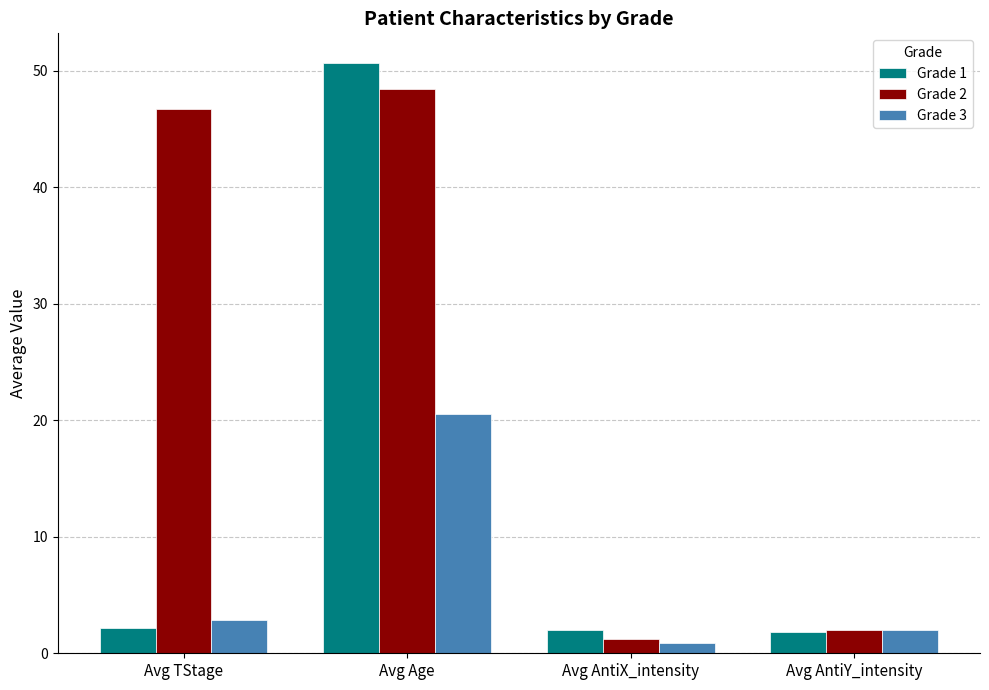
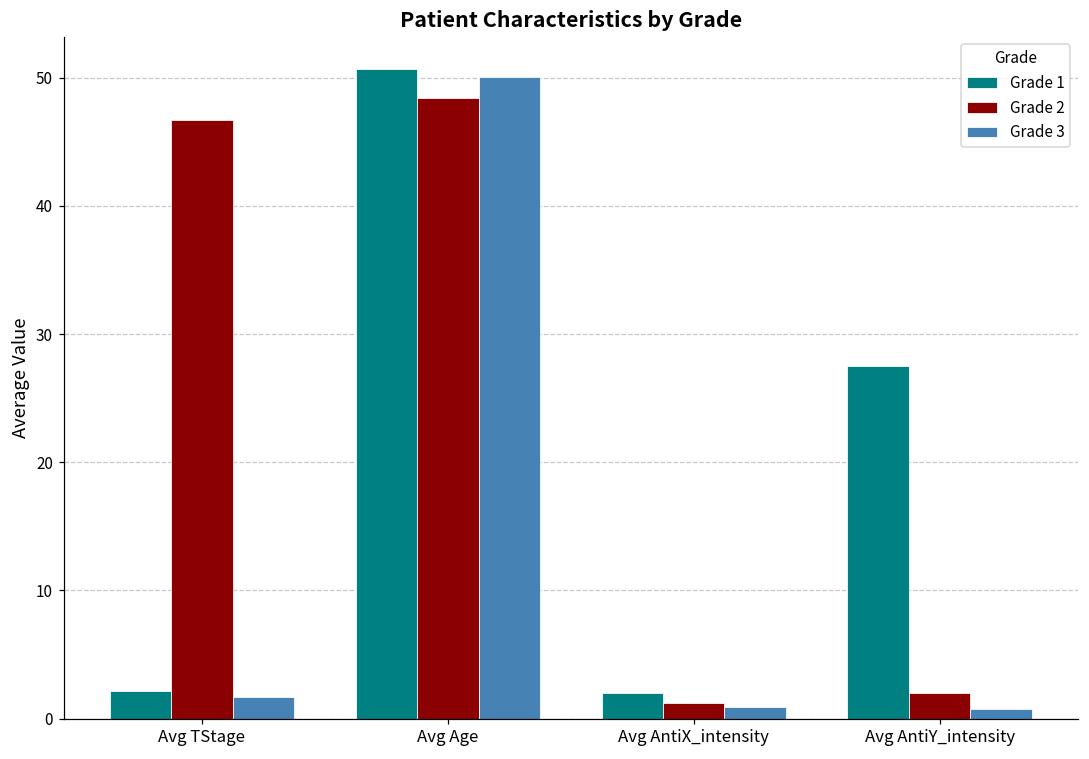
  {
    "Grade 1": {
      "Avg TStage": 2.2,
      "Avg Age": 50.7,
      "Avg AntiX_intensity": 2.0,
-     "Avg AntiY_intensity": 1.8
+     "Avg AntiY_intensity": 27.5
    },
    "Grade 2": {
      "Avg TStage": 46.7,
      "Avg Age": 48.4,
      "Avg AntiX_intensity": 1.2,
      "Avg AntiY_intensity": 2.0
    },
    "Grade 3": {
-     "Avg TStage": 2.9,
-     "Avg Age": 20.5,
+     "Avg TStage": 1.7,
+     "Avg Age": 50.0,
      "Avg AntiX_intensity": 0.9,
-     "Avg AntiY_intensity": 2.0
+     "Avg AntiY_intensity": 0.7
    }
  }
